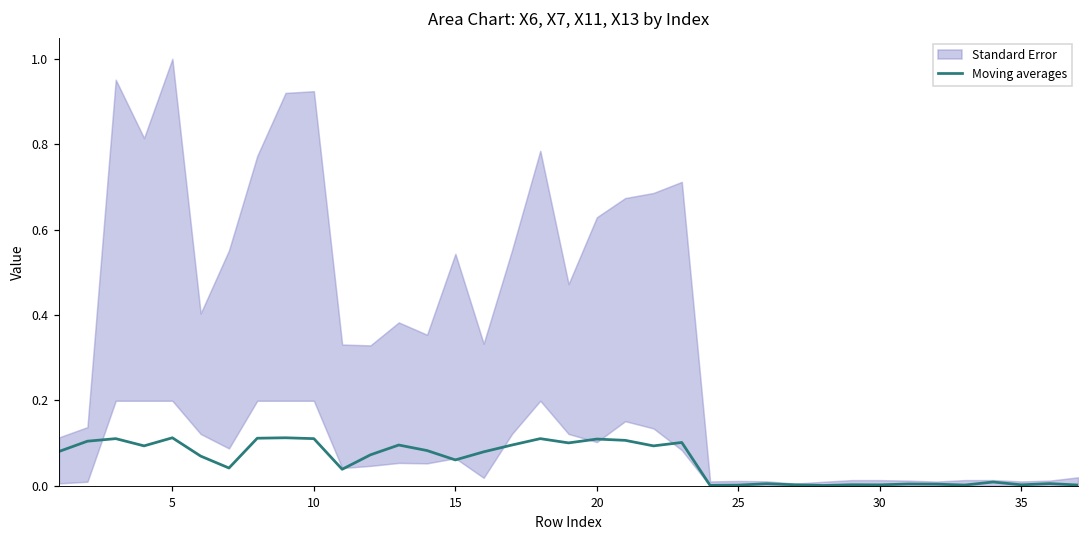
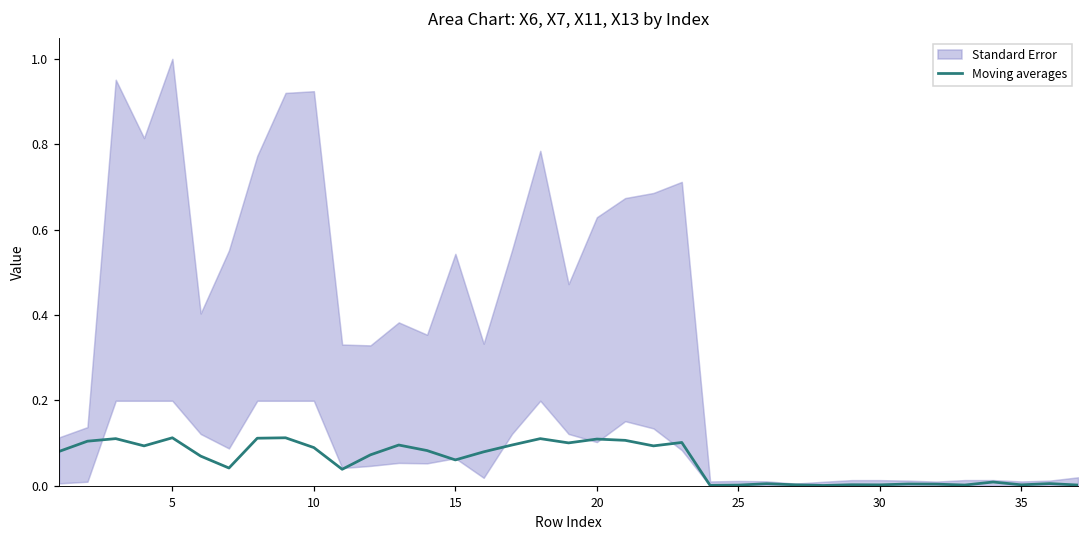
  {
    "Moving averages": {
      "5": 0.11,
-     "10": 0.11,
+     "10": 0.09,
      "15": 0.06,
      "20": 0.11,
      "25": 0.00,
      "30": 0.00,
      "35": 0.00
    },
    "Standard Error": {
      "35": 0.01
    }
  }
